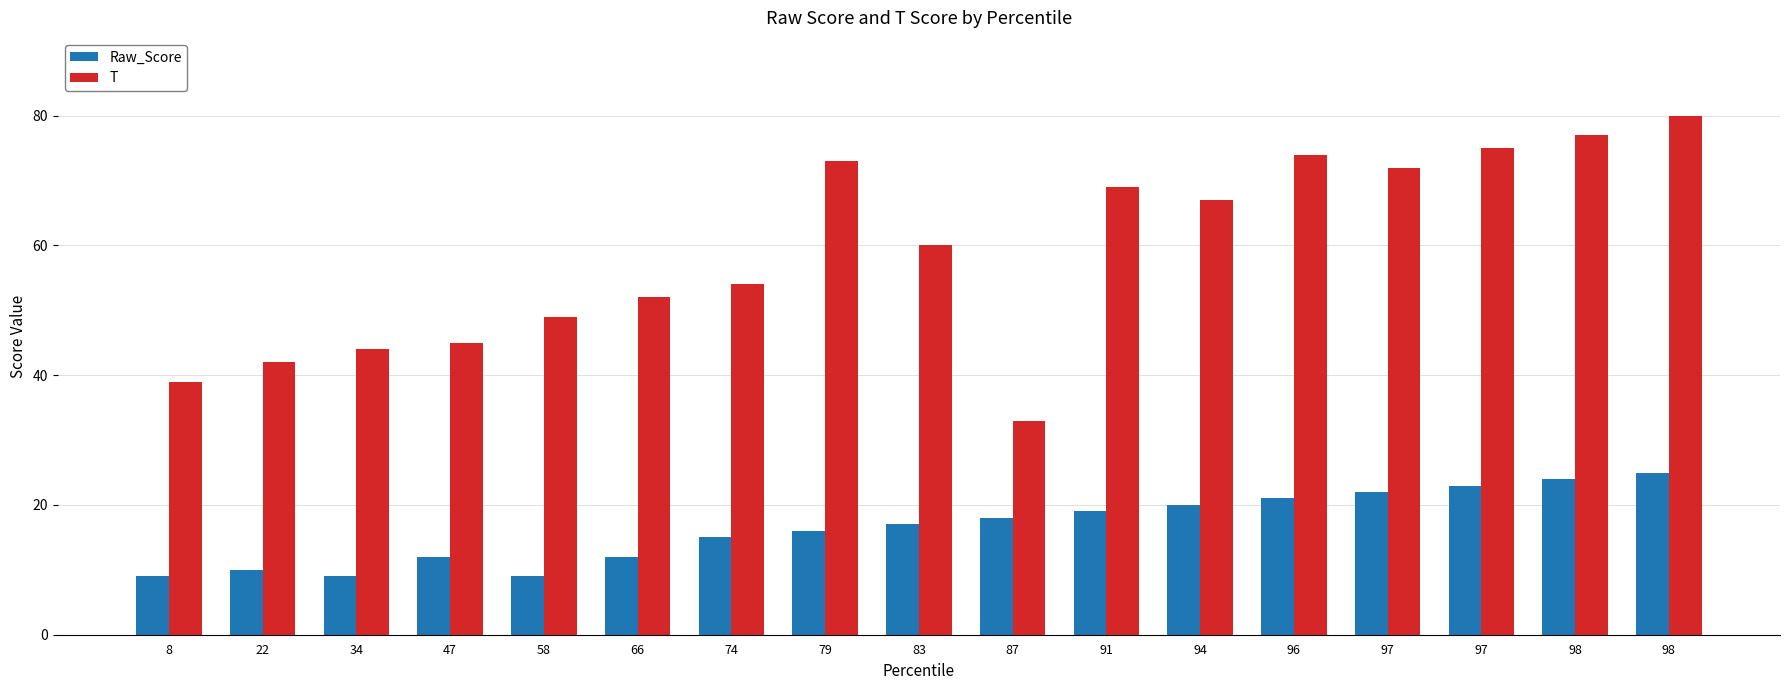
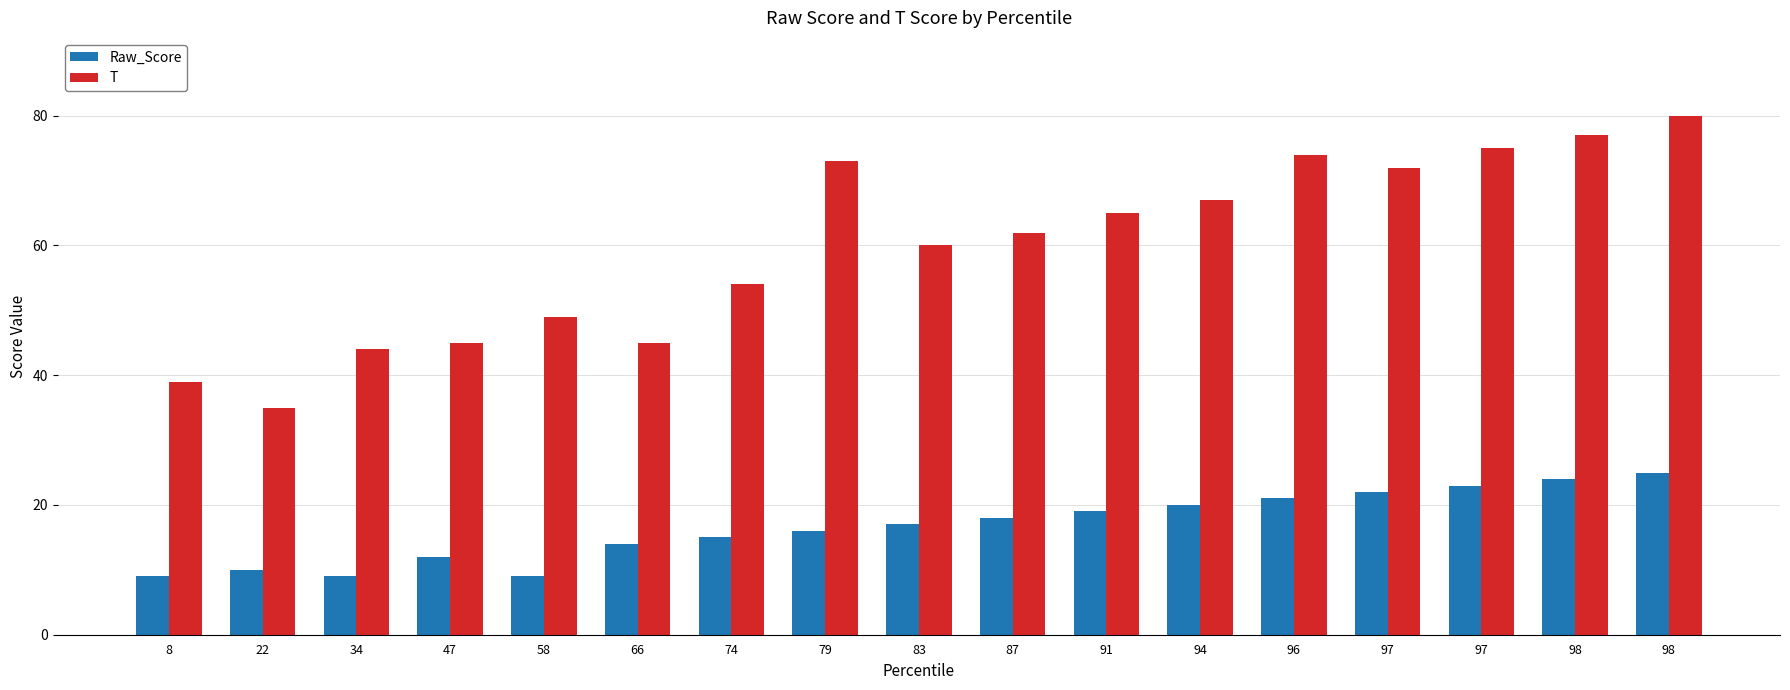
  {
    "Raw_Score": {
      "8": 9,
      "22": 10,
      "34": 9,
      "47": 12,
      "58": 9,
-     "66": 12,
+     "66": 14,
      "74": 15,
      "79": 16,
      "83": 17,
      "87": 18,
      "91": 19,
      "94": 20,
      "96": 21
    },
    "T": {
      "8": 39,
-     "22": 42,
+     "22": 35,
      "34": 44,
      "47": 45,
      "58": 49,
-     "66": 52,
+     "66": 45,
      "74": 54,
      "79": 73,
      "83": 60,
-     "87": 33,
-     "91": 69,
+     "87": 62,
+     "91": 65,
      "94": 67,
      "96": 74
    }
  }
